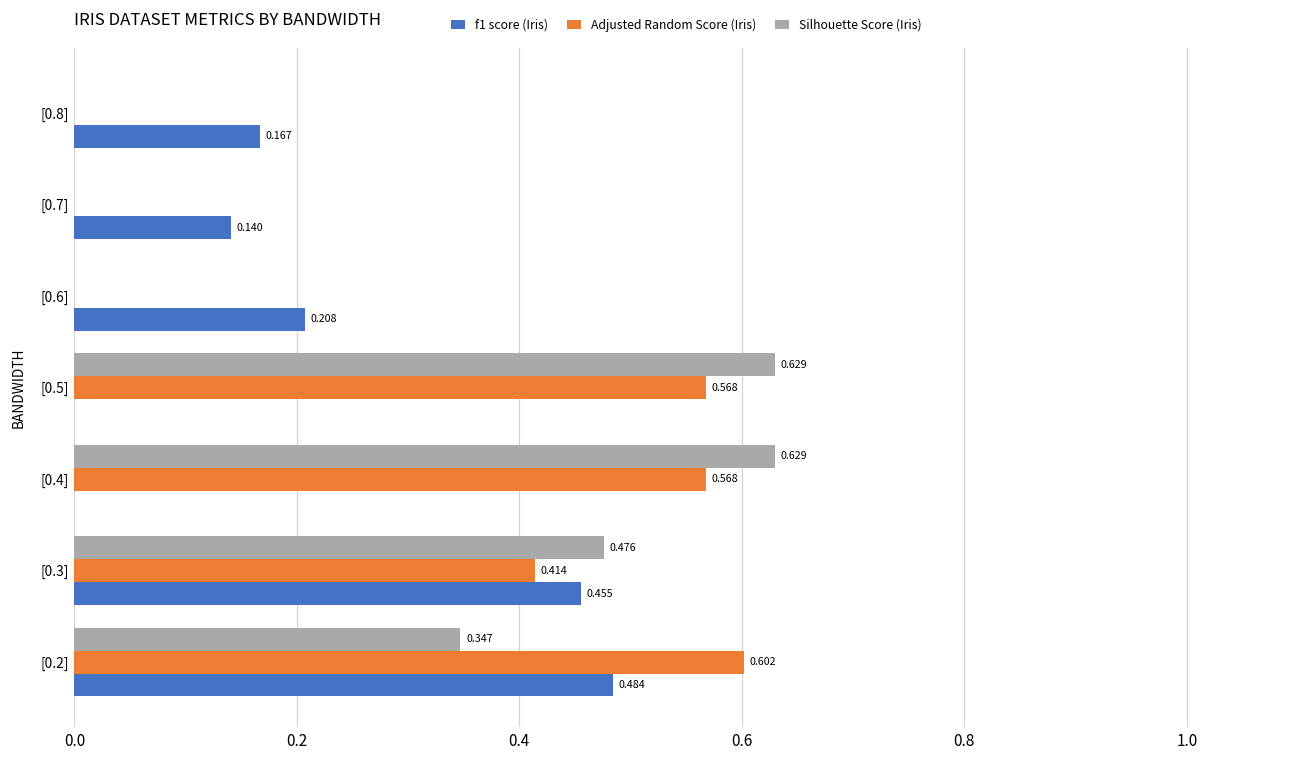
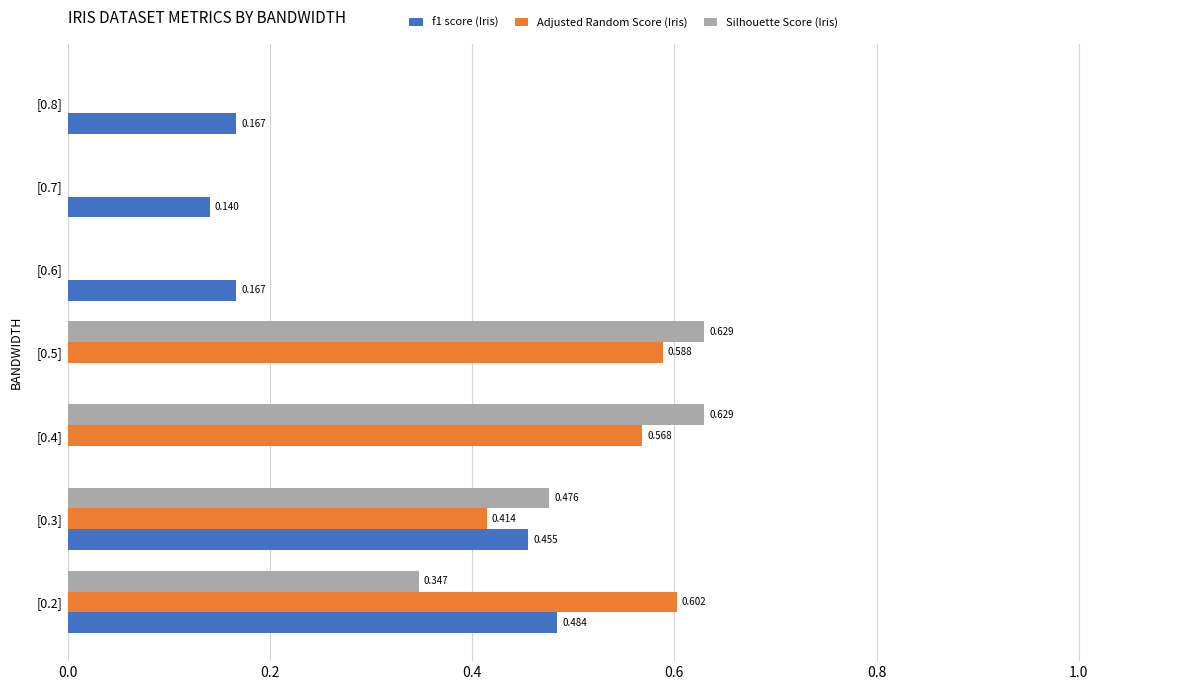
  {
    "f1 score (Iris)": {
      "[0.8]": 0.167,
      "[0.7]": 0.140,
-     "[0.6]": 0.208,
+     "[0.6]": 0.167,
      "[0.3]": 0.455,
      "[0.2]": 0.484
    },
    "Adjusted Random Score (Iris)": {
-     "[0.5]": 0.568,
+     "[0.5]": 0.588,
      "[0.4]": 0.568,
      "[0.3]": 0.414,
      "[0.2]": 0.602
    },
    "Silhouette Score (Iris)": {
      "[0.5]": 0.629,
      "[0.4]": 0.629,
      "[0.3]": 0.476,
      "[0.2]": 0.347
    }
  }
